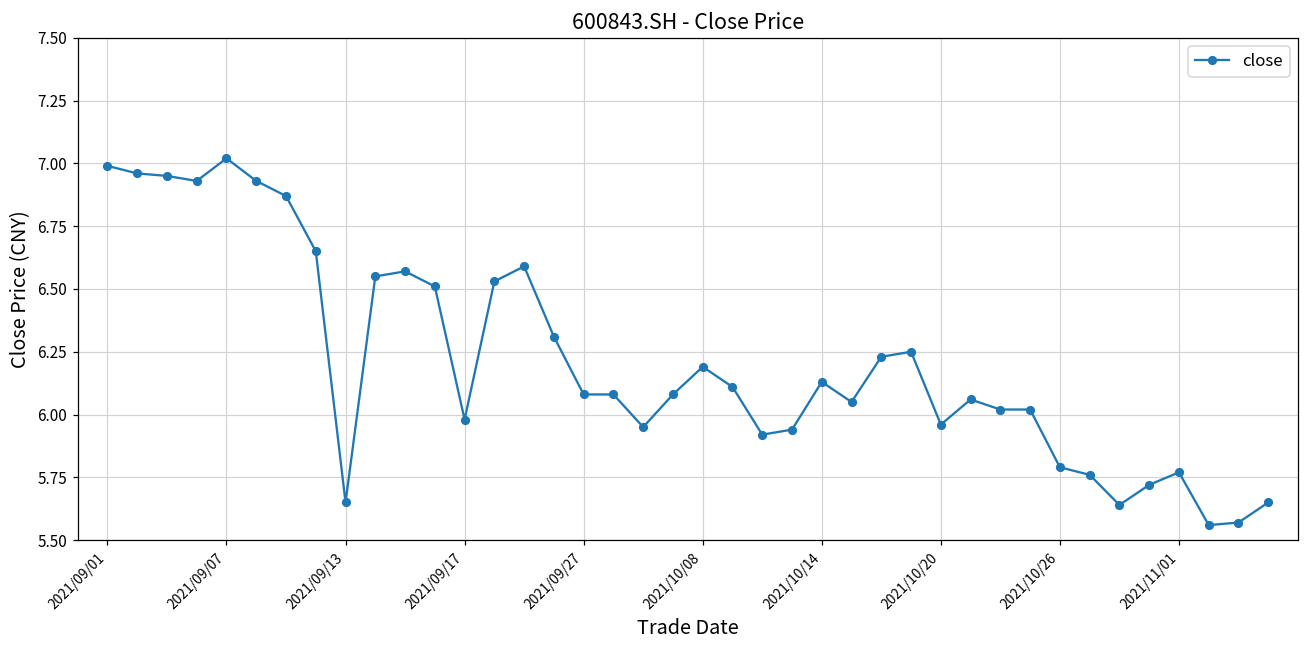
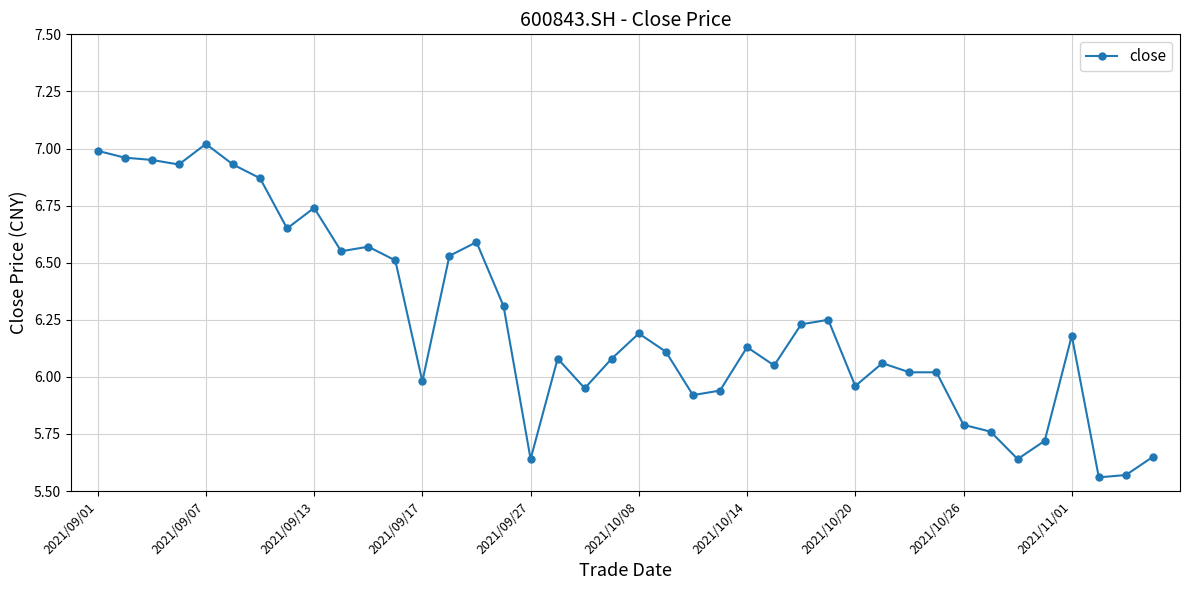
  {
    "2021/09/01": 6.99,
    "2021/09/07": 7.02,
-   "2021/09/13": 5.65,
+   "2021/09/13": 6.74,
    "2021/09/17": 5.98,
-   "2021/09/27": 6.08,
+   "2021/09/27": 5.64,
    "2021/10/08": 6.19,
    "2021/10/14": 6.13,
    "2021/10/20": 5.96,
    "2021/10/26": 5.79,
-   "2021/11/01": 5.77
+   "2021/11/01": 6.18
  }
